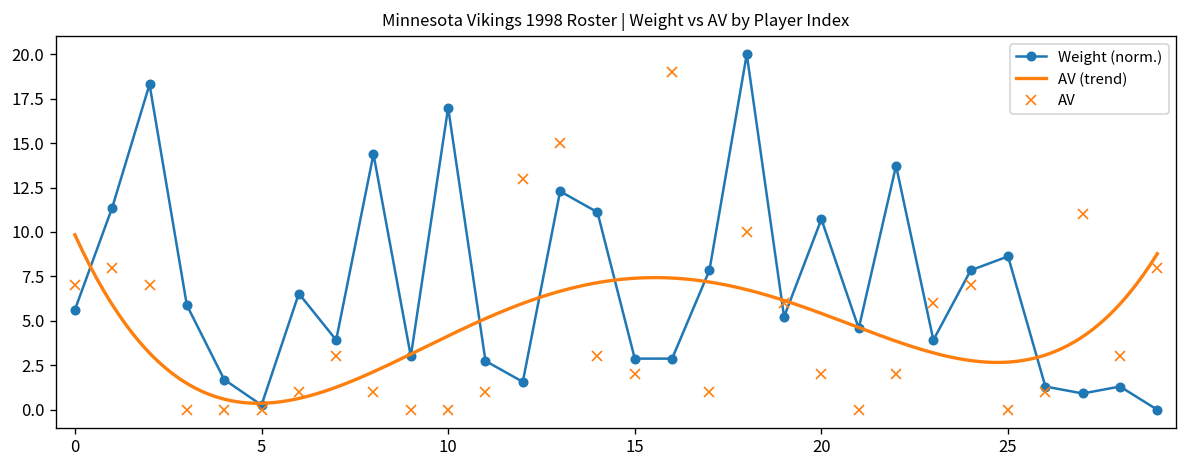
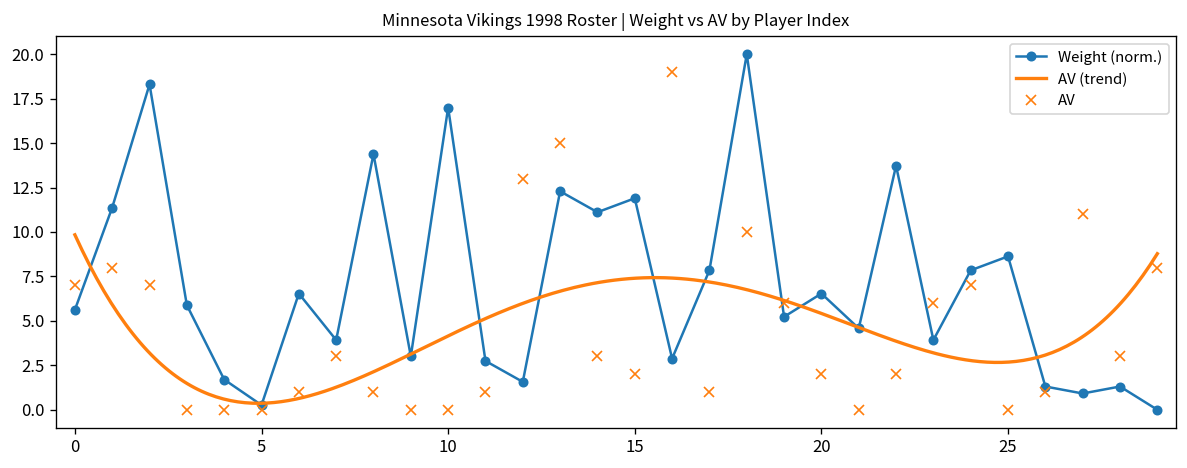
  {
    "Weight (norm.)": {
      "0": 5.6,
      "10": 17.0,
-     "15": 2.9,
-     "20": 10.7,
+     "15": 11.9,
+     "20": 6.5,
      "25": 8.6
    }
  }
